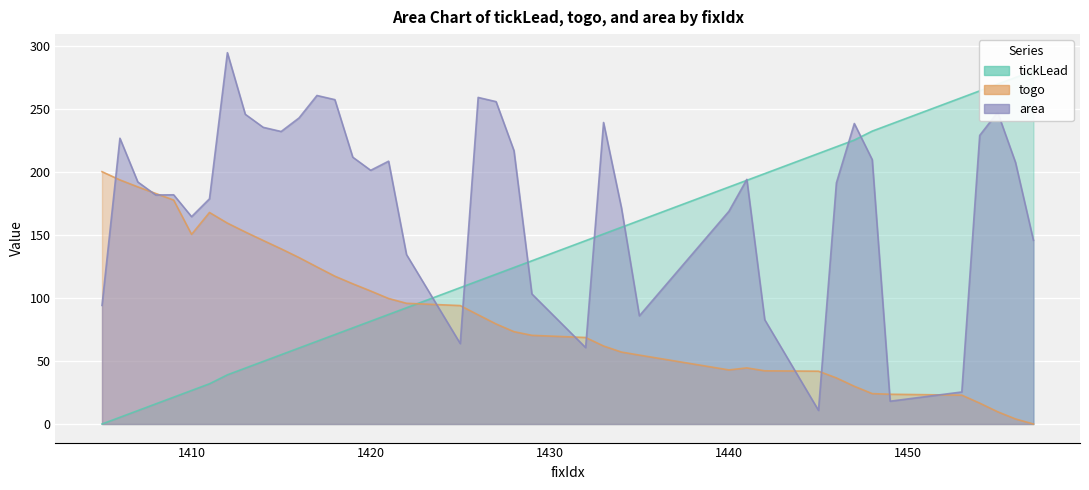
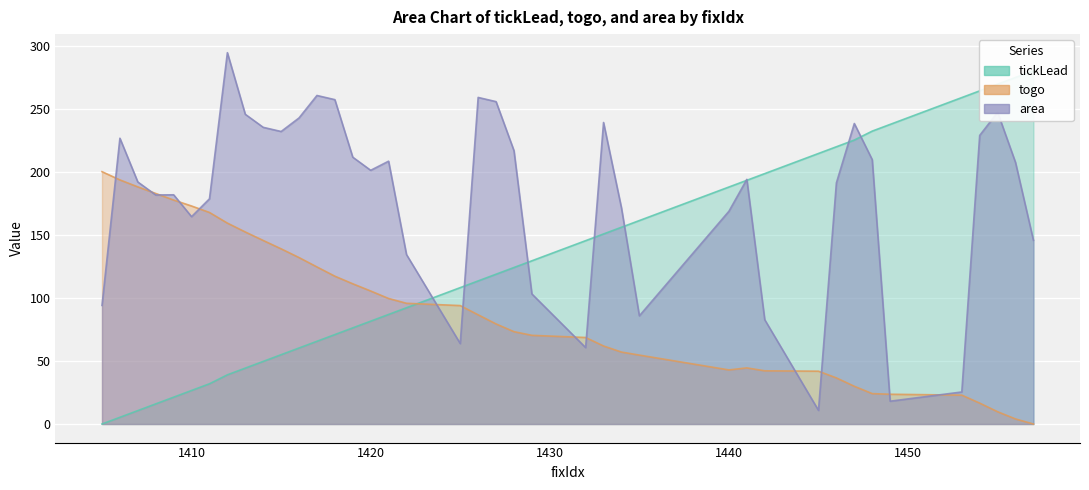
  {
    "togo": {
-     "1410": 150,
+     "1410": 173,
      "1420": 105,
      "1440": 43
    }
  }
